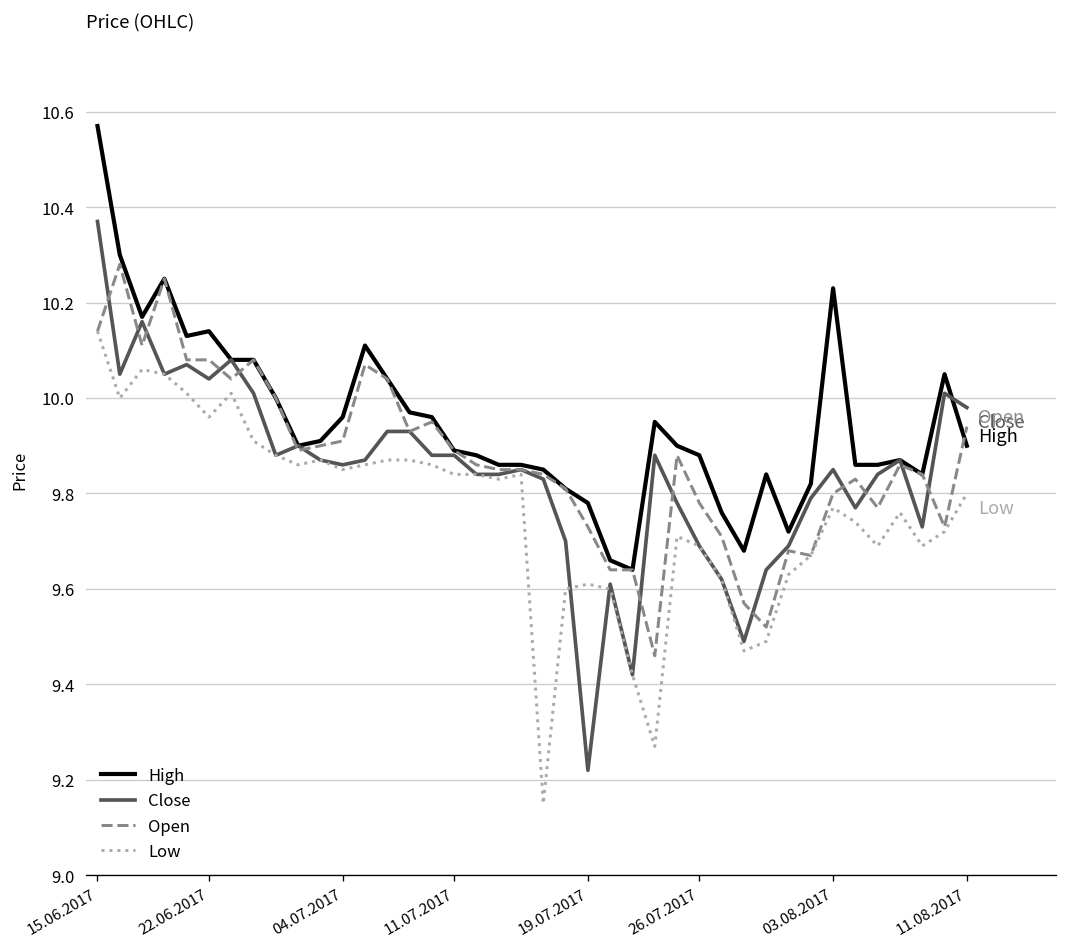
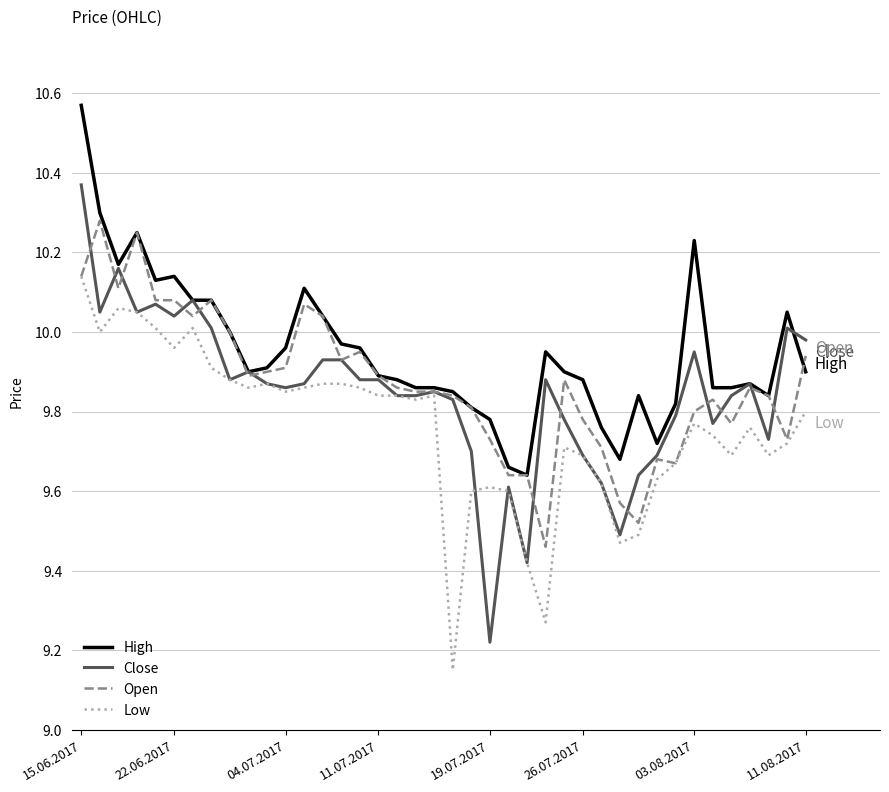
  {
    "High": {
      "15.06.2017": 10.57,
      "22.06.2017": 10.14,
      "04.07.2017": 9.96,
      "19.07.2017": 9.78,
      "26.07.2017": 9.88,
      "03.08.2017": 10.23,
      "11.08.2017": 9.90
    },
    "Close": {
      "15.06.2017": 10.37,
      "22.06.2017": 10.04,
      "04.07.2017": 9.86,
      "11.07.2017": 9.88,
      "19.07.2017": 9.22,
-     "03.08.2017": 9.85,
+     "03.08.2017": 9.95,
      "11.08.2017": 9.98
    }
  }
